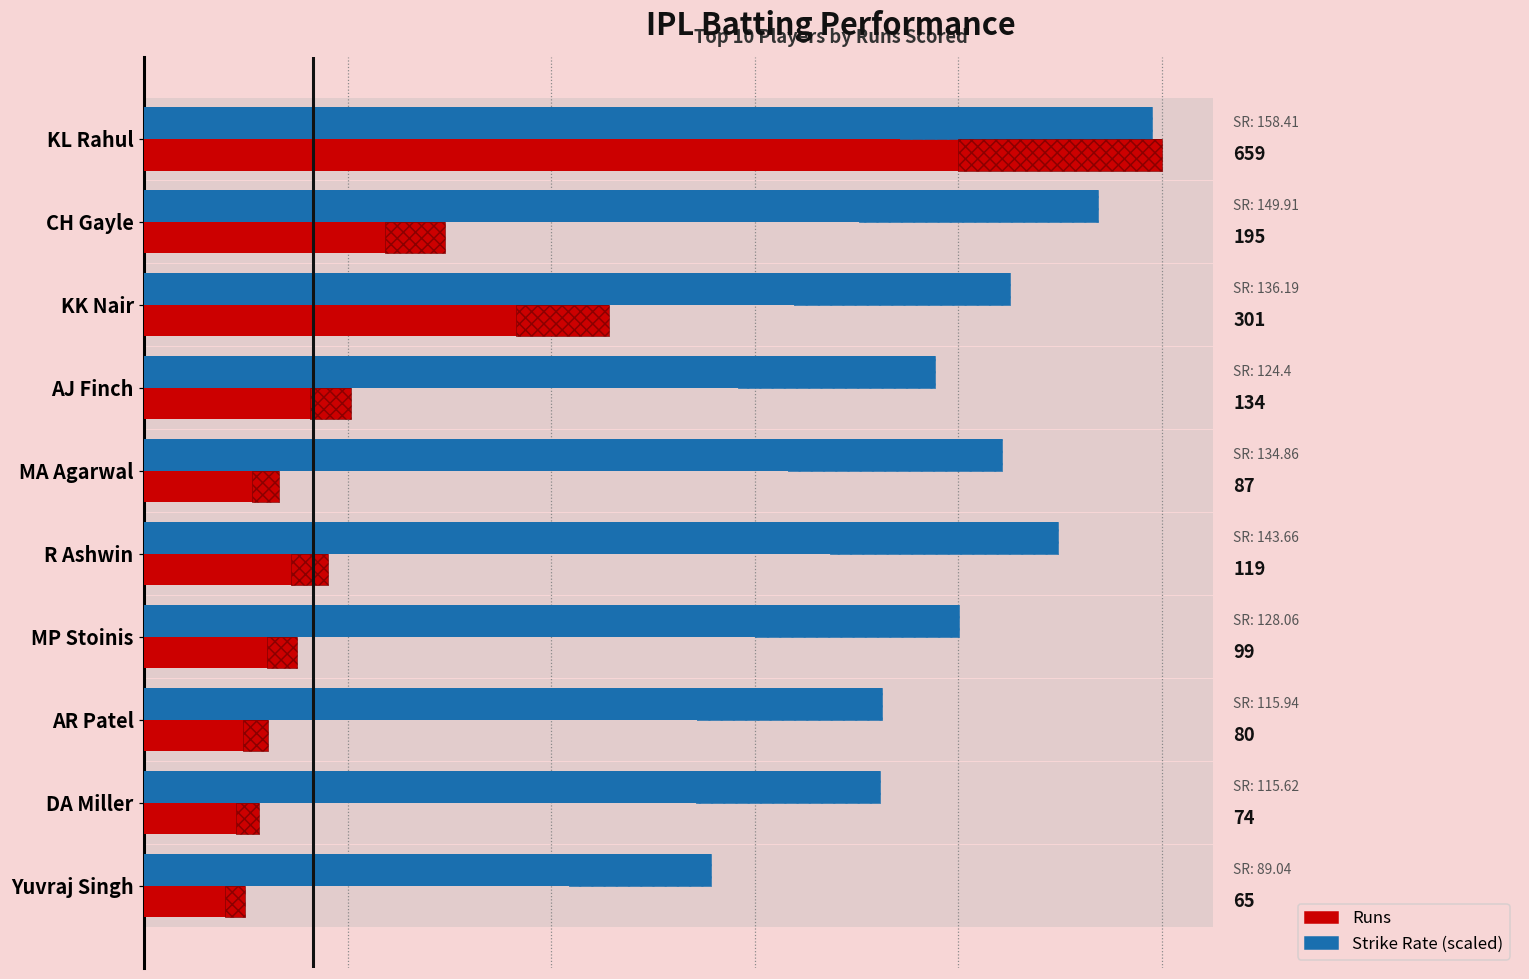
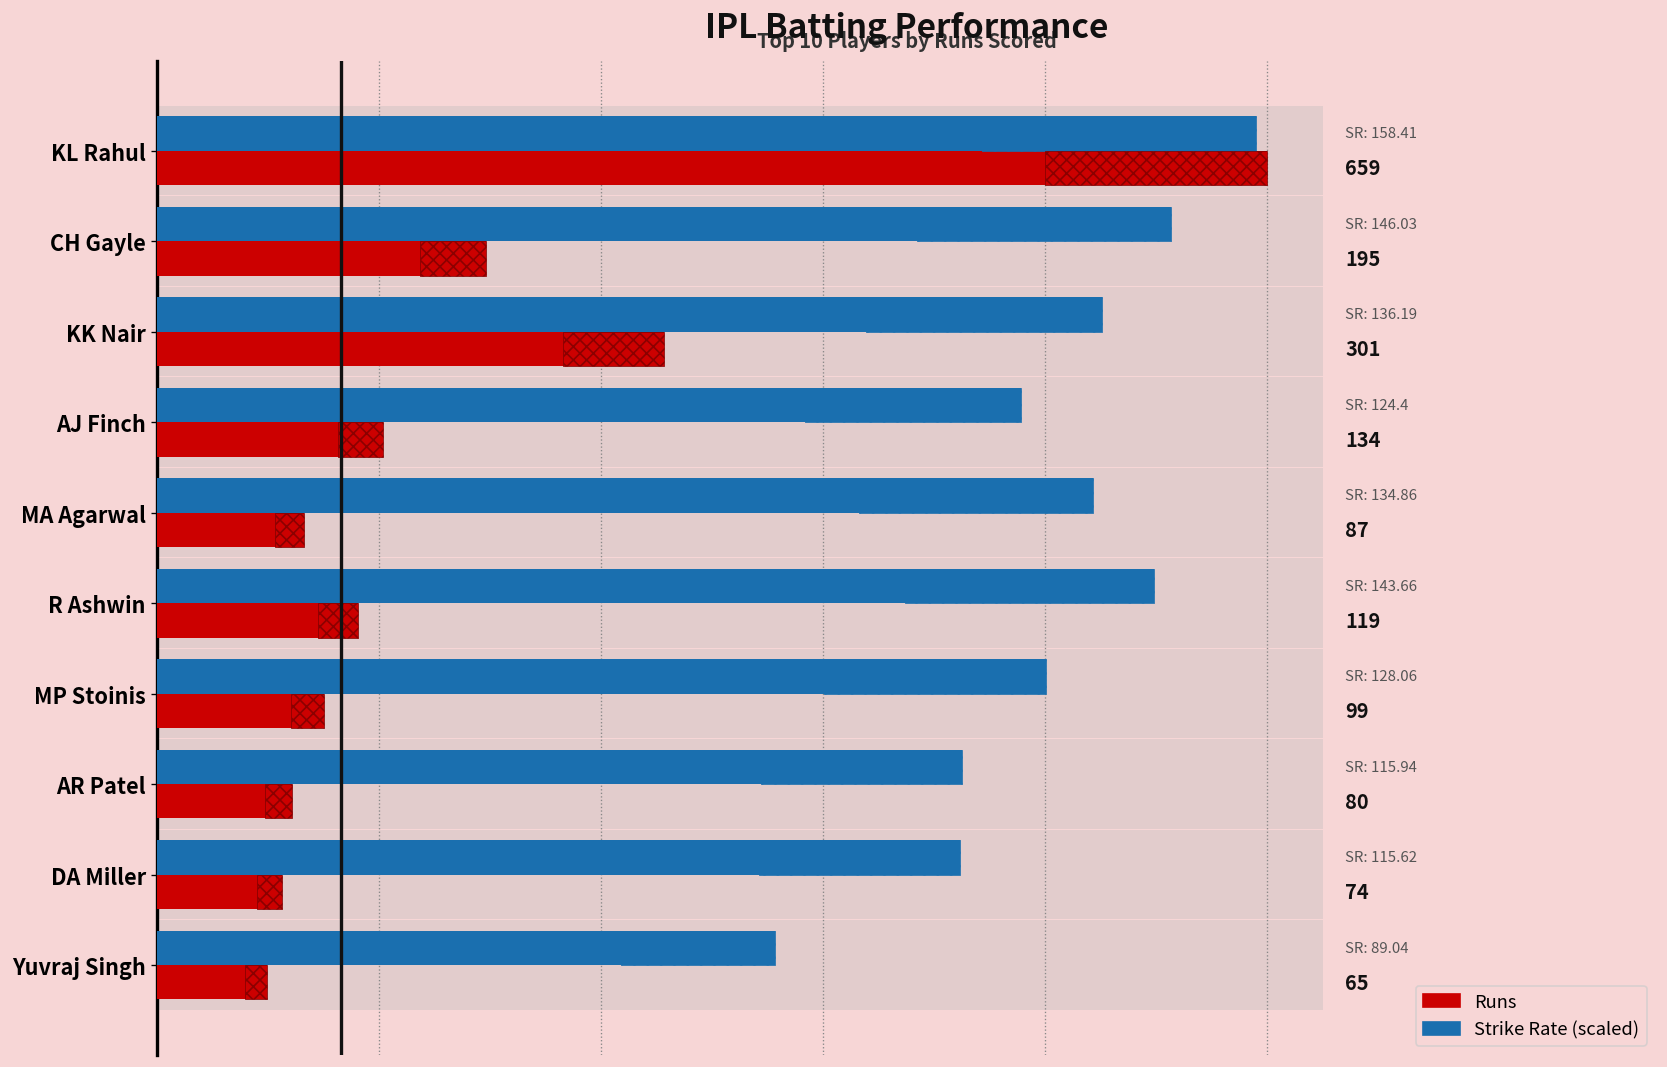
  {
    "Strike Rate (scaled)": {
-     "CH Gayle": 149.91
+     "CH Gayle": 146.03
    }
  }
